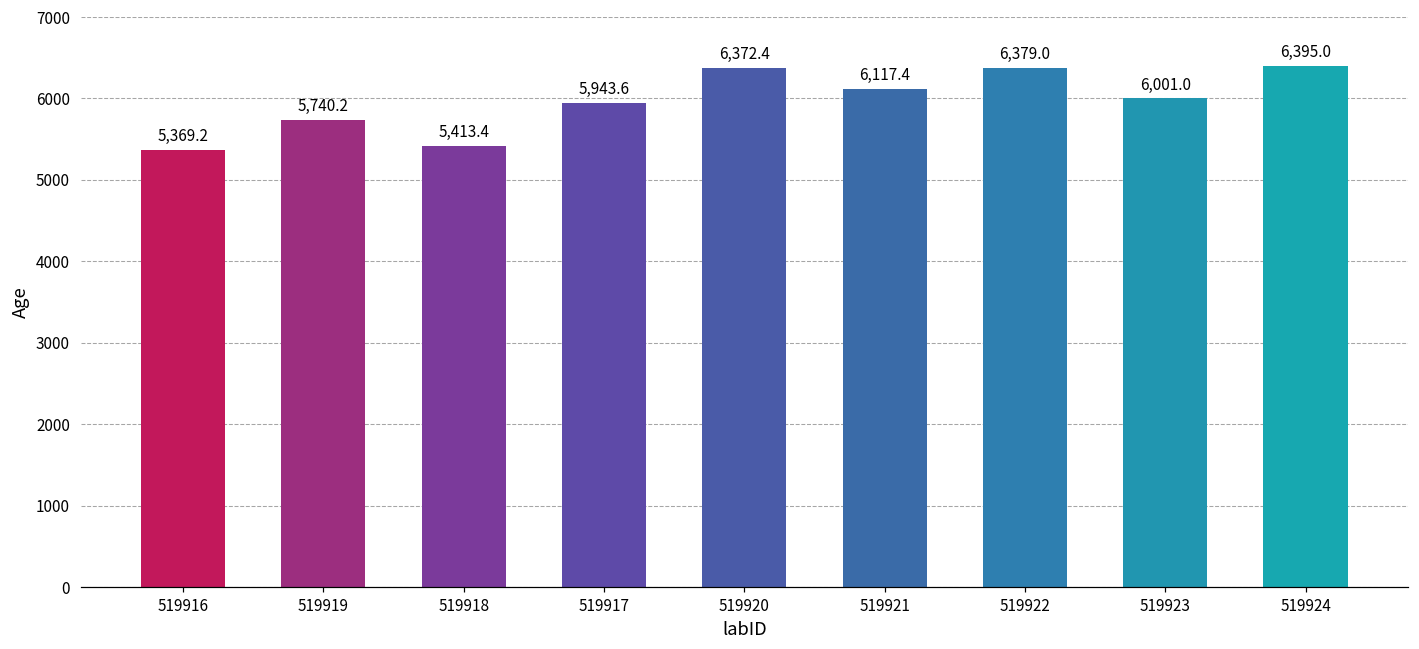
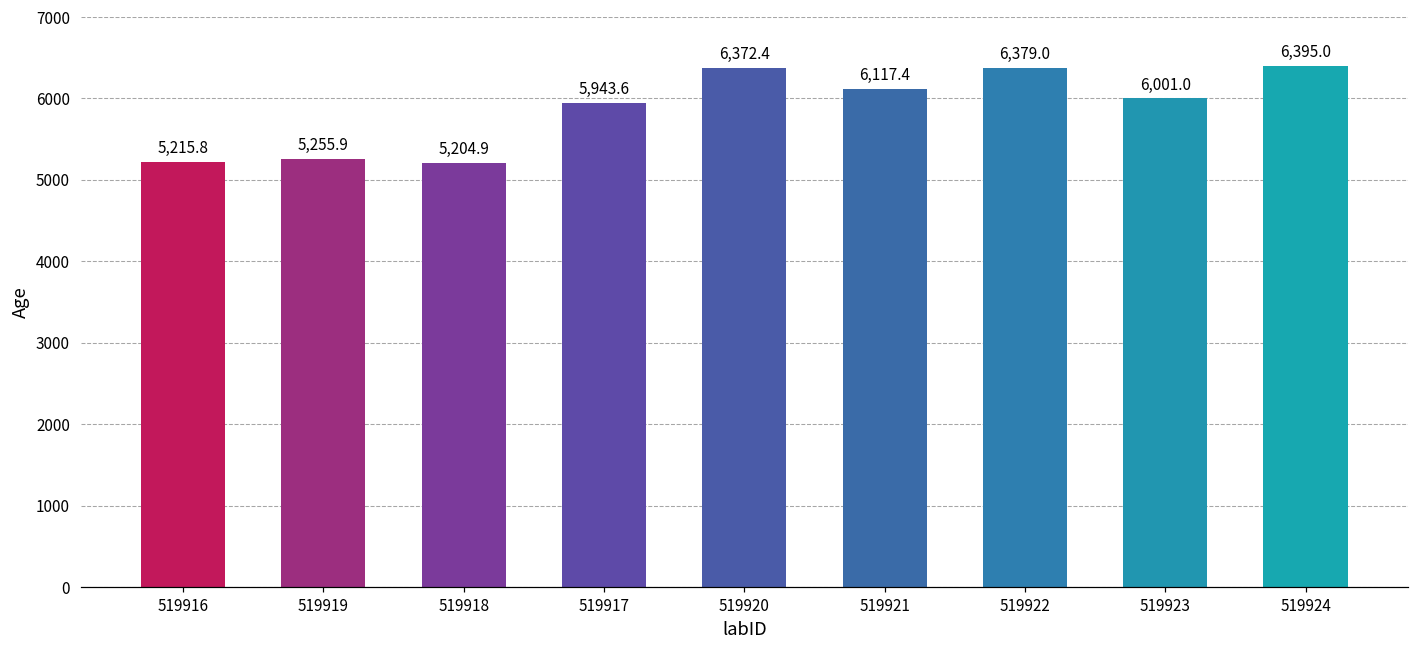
  {
-   "519916": "5,369.2",
-   "519919": "5,740.2",
-   "519918": "5,413.4",
+   "519916": "5,215.8",
+   "519919": "5,255.9",
+   "519918": "5,204.9",
    "519917": "5,943.6",
    "519920": "6,372.4",
    "519921": "6,117.4",
    "519922": "6,379.0",
    "519923": "6,001.0",
    "519924": "6,395.0"
  }
